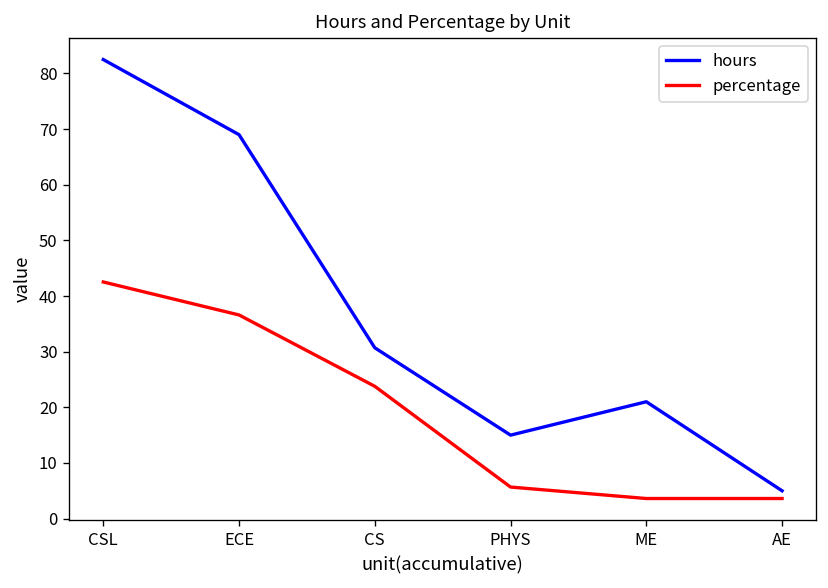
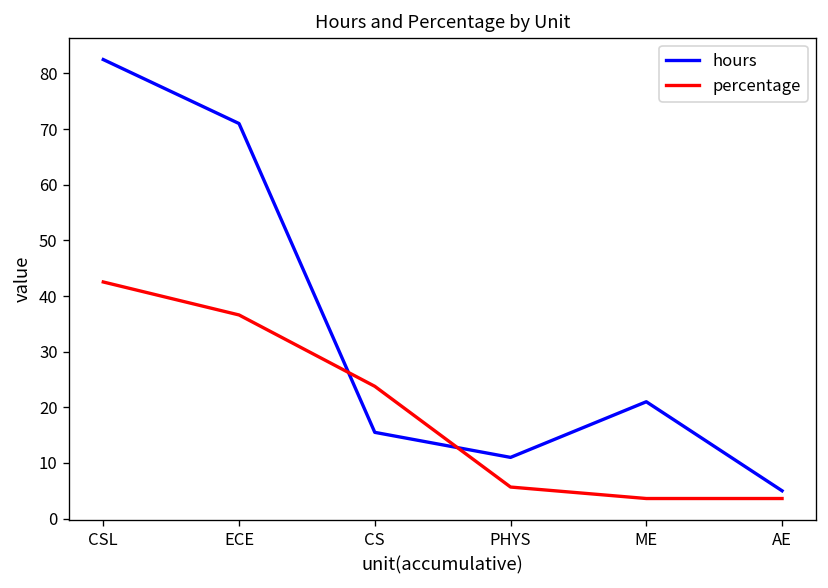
  {
    "hours": {
      "CSL": 83,
-     "ECE": 69,
-     "CS": 31,
-     "PHYS": 15,
+     "ECE": 71,
+     "CS": 16,
+     "PHYS": 11,
      "ME": 21,
      "AE": 5
    },
    "percentage": {
      "CSL": 43,
      "ECE": 37,
      "CS": 24,
      "PHYS": 6,
      "ME": 4,
      "AE": 4
    }
  }
